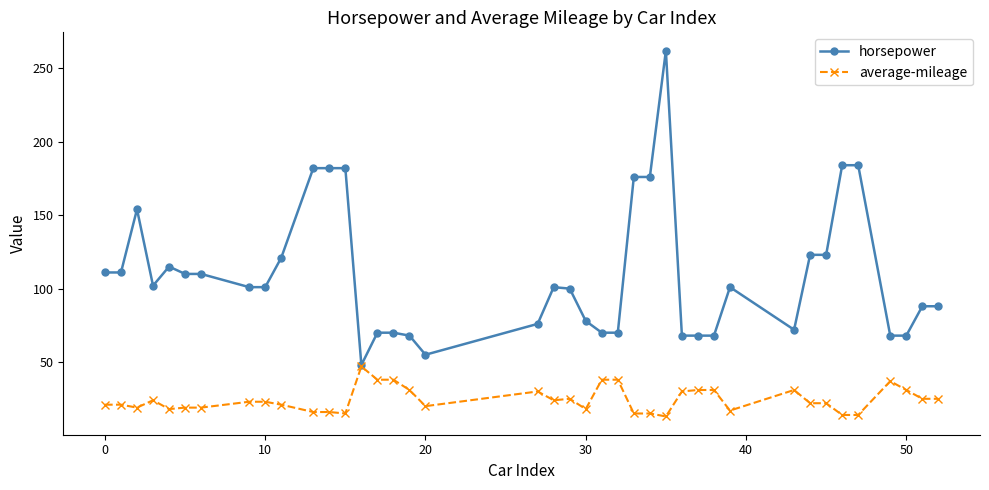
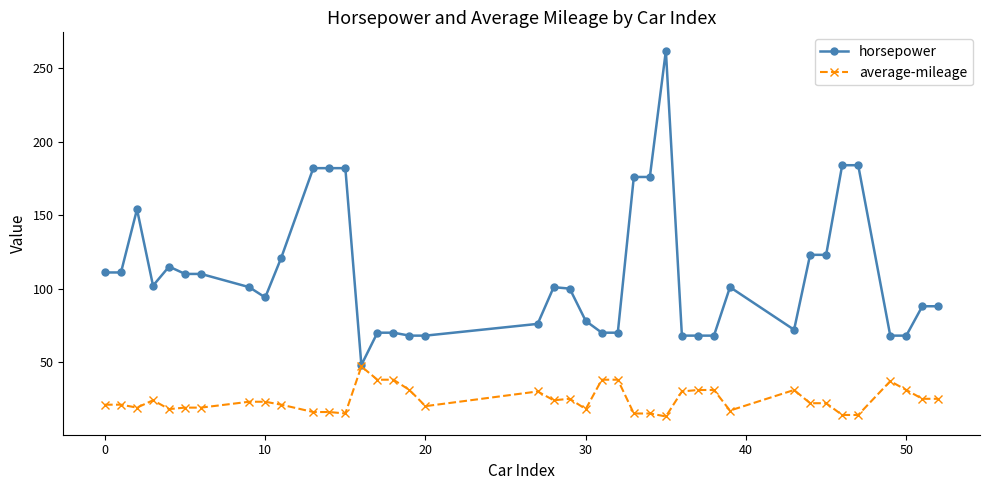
  {
    "horsepower": {
      "0": 111,
-     "10": 101,
-     "20": 55,
+     "10": 94,
+     "20": 68,
      "30": 78,
      "50": 68
    },
    "average-mileage": {
      "0": 21,
      "10": 23,
      "20": 20,
      "30": 18,
      "50": 31
    }
  }
